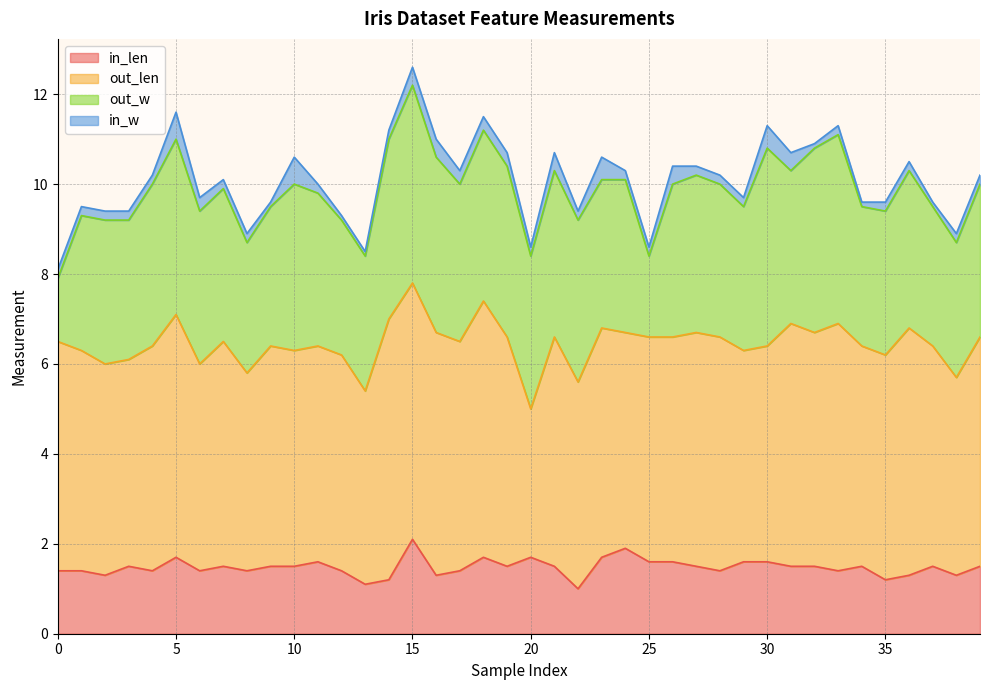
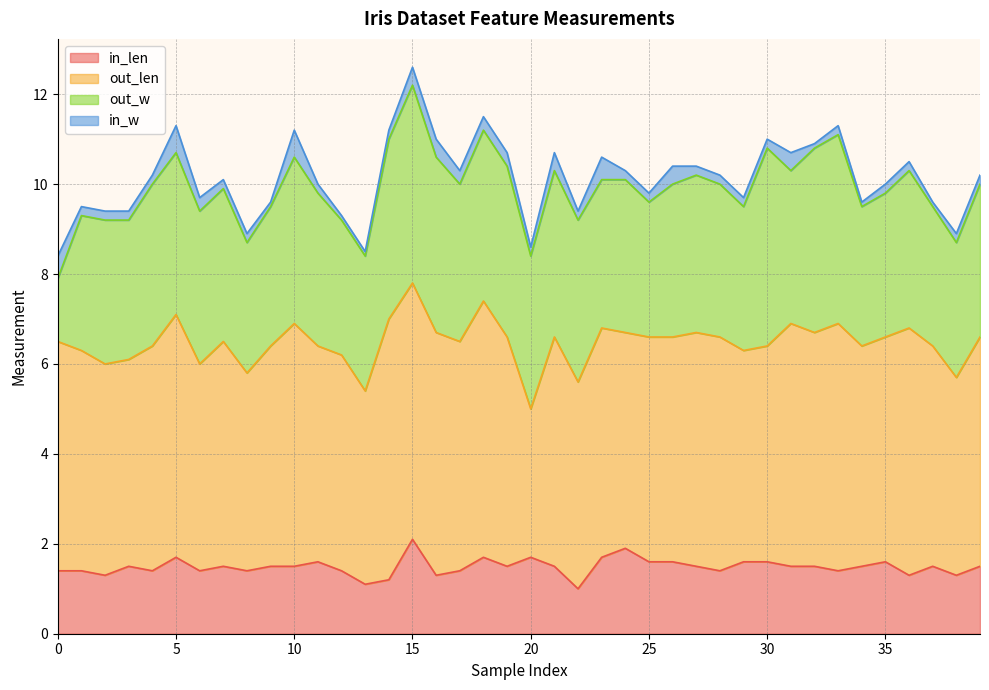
  {
    "in_len": {
      "0": 1.4,
      "5": 1.7,
      "10": 1.5,
      "15": 2.1,
      "20": 1.7,
      "25": 1.6,
      "30": 1.6,
-     "35": 1.2
+     "35": 1.6
    },
    "out_len": {
      "0": 5.1,
      "5": 5.4,
-     "10": 4.8,
+     "10": 5.4,
      "15": 5.7,
      "20": 3.3,
      "25": 5.0,
      "30": 4.8,
      "35": 5.0
    },
    "out_w": {
      "0": 1.4,
-     "5": 3.9,
+     "5": 3.6,
      "10": 3.7,
      "15": 4.4,
      "20": 3.4,
-     "25": 1.8,
+     "25": 3.0,
      "30": 4.4,
      "35": 3.2
    },
    "in_w": {
-     "0": 0.2,
+     "0": 0.5,
      "5": 0.6,
      "10": 0.6,
      "15": 0.4,
      "20": 0.2,
      "25": 0.2,
-     "30": 0.5,
+     "30": 0.2,
      "35": 0.2
    }
  }
